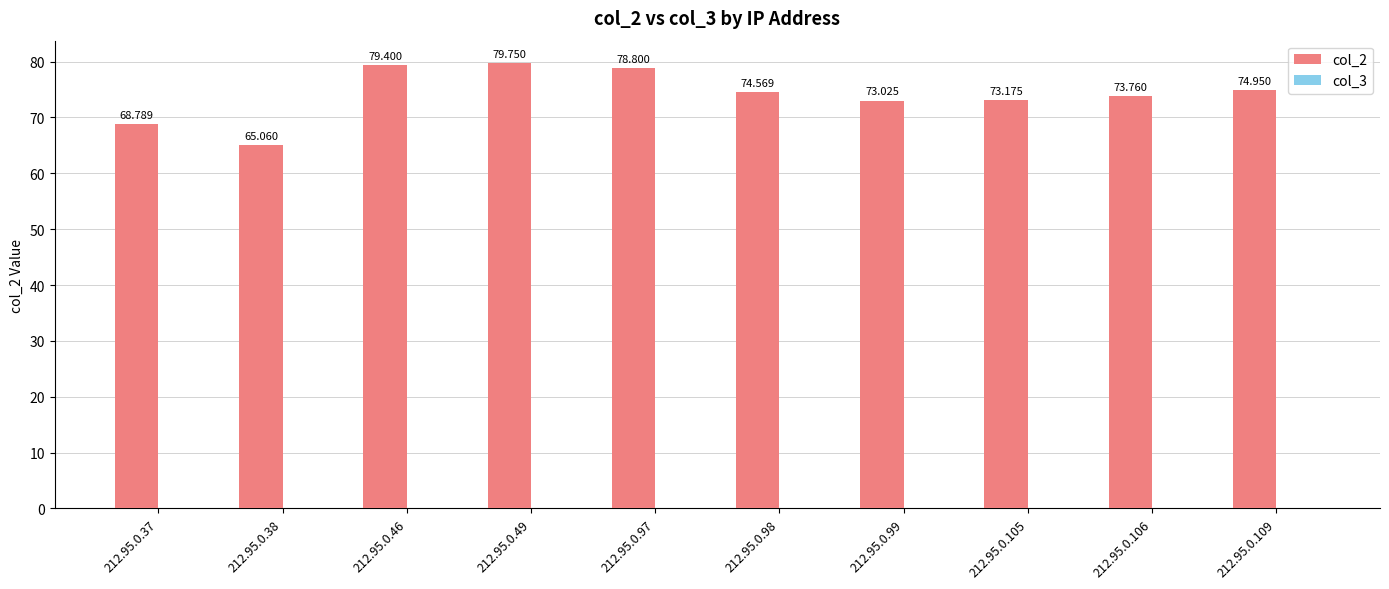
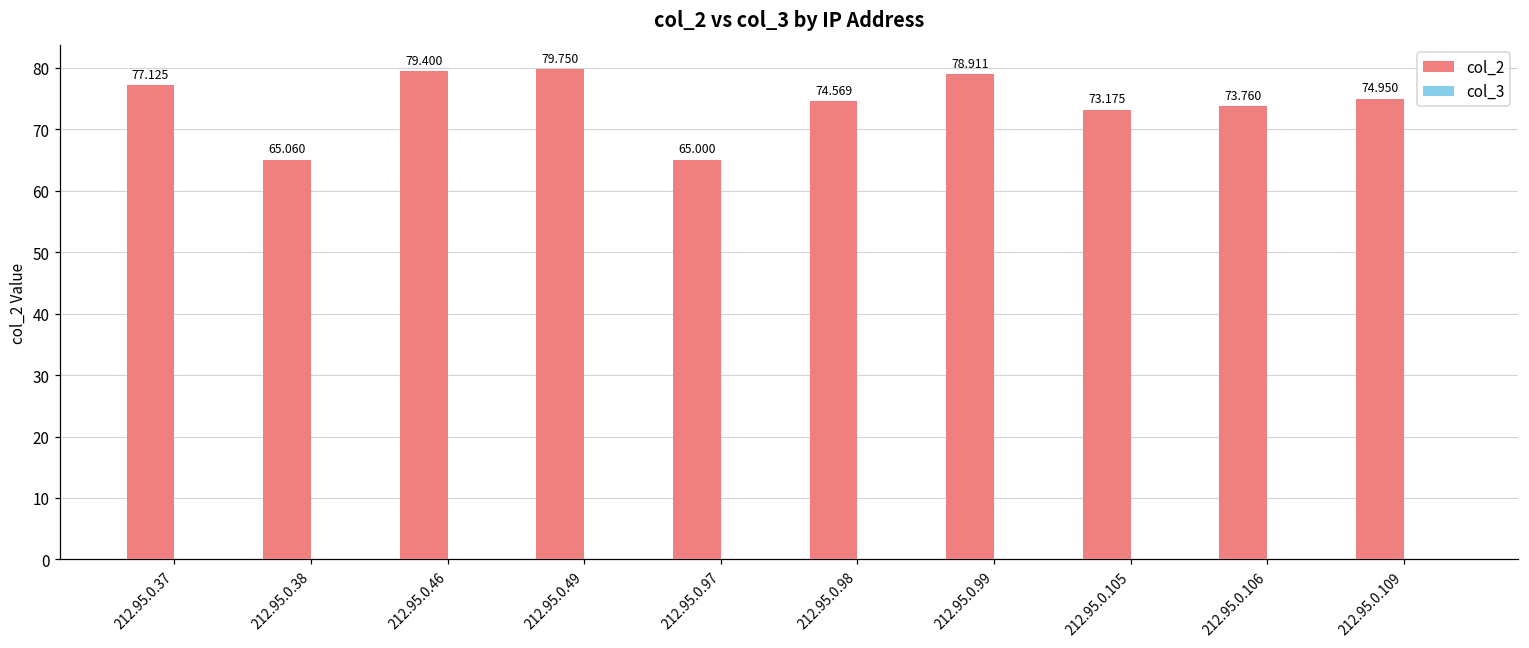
  {
    "col_2": {
-     "212.95.0.37": 68.789,
+     "212.95.0.37": 77.125,
      "212.95.0.38": 65.060,
      "212.95.0.46": 79.400,
      "212.95.0.49": 79.750,
-     "212.95.0.97": 78.800,
+     "212.95.0.97": 65.000,
      "212.95.0.98": 74.569,
-     "212.95.0.99": 73.025,
+     "212.95.0.99": 78.911,
      "212.95.0.105": 73.175,
      "212.95.0.106": 73.760,
      "212.95.0.109": 74.950
    },
    "col_3": {
      "212.95.0.37": 0,
      "212.95.0.38": 0,
      "212.95.0.46": 0,
      "212.95.0.49": 0,
      "212.95.0.97": 0,
      "212.95.0.98": 0,
      "212.95.0.99": 0,
      "212.95.0.105": 0,
      "212.95.0.106": 0,
      "212.95.0.109": 0
    }
  }
